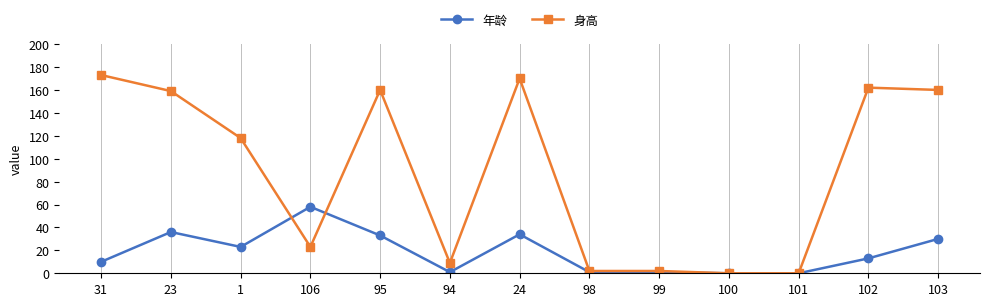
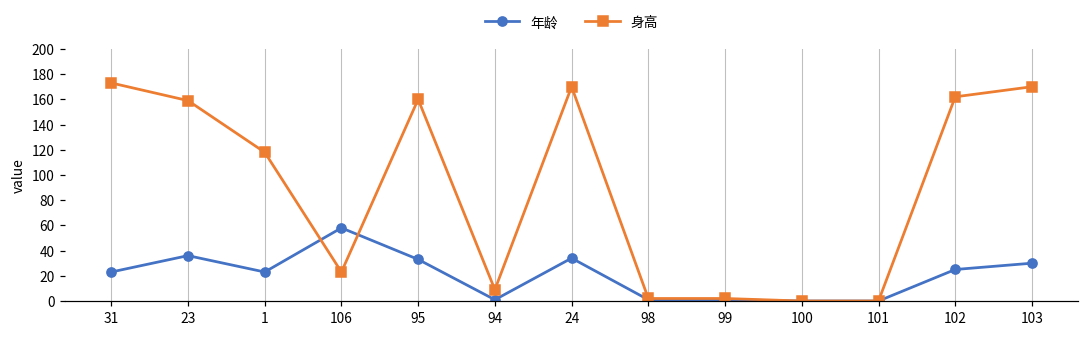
  {
    "年龄": {
-     "31": 10,
+     "31": 23,
      "23": 36,
      "1": 23,
      "106": 58,
      "95": 33,
      "94": 1,
      "24": 34,
-     "102": 13,
+     "102": 25,
      "103": 30
    },
    "身高": {
      "31": 173,
      "23": 159,
      "1": 118,
      "106": 23,
      "95": 160,
      "94": 9,
      "24": 170,
      "102": 162,
-     "103": 160
+     "103": 170
    }
  }
